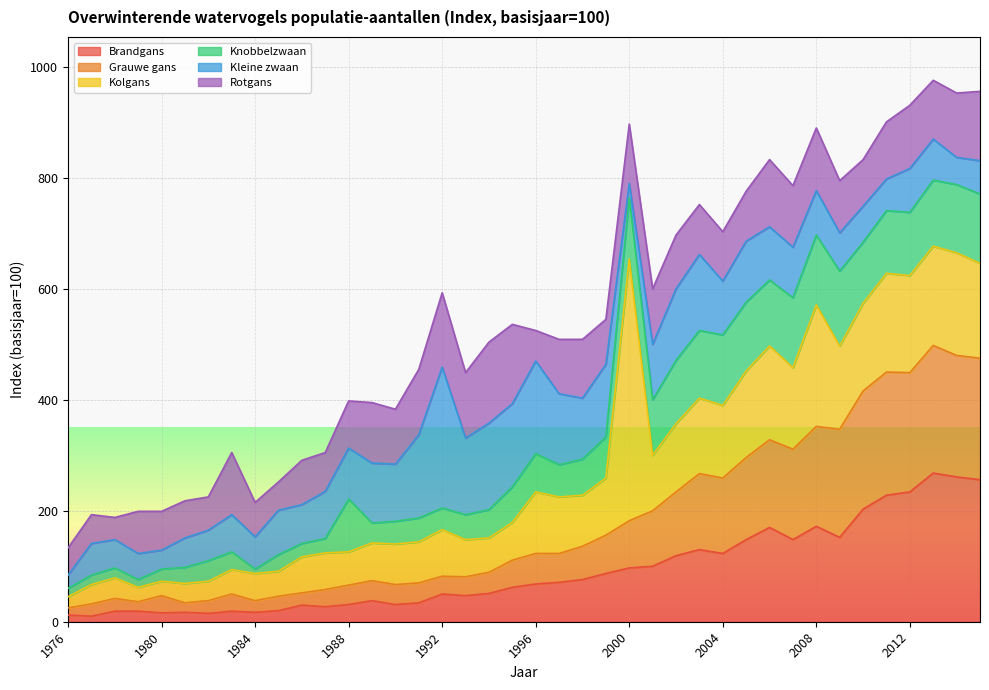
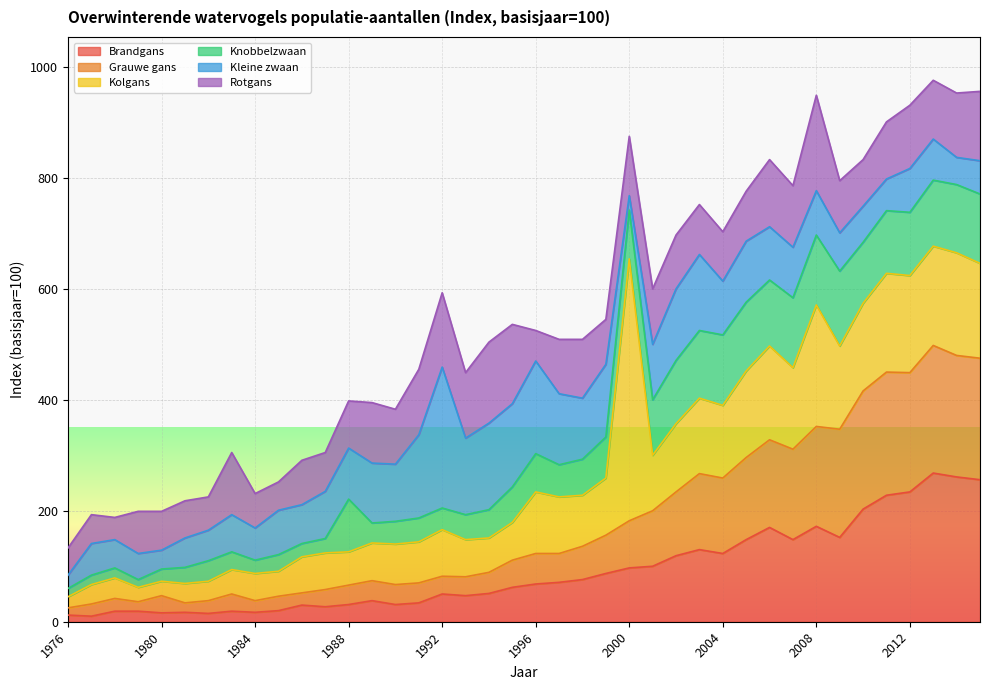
  {
    "Kolgans": {
      "1976": 20,
      "1980": 30,
      "1984": 50,
      "1988": 60,
      "1992": 80,
      "1996": 110,
      "2000": 470,
      "2004": 130,
      "2008": 220,
      "2012": 180
    },
    "Knobbelzwaan": {
      "1976": 20,
      "1980": 20,
-     "1984": 10,
+     "1984": 20,
      "1988": 100,
      "1992": 40,
      "1996": 70,
-     "2000": 110,
+     "2000": 90,
      "2004": 130,
      "2008": 130,
      "2012": 110
    },
    "Kleine zwaan": {
      "1976": 20,
      "1980": 30,
      "1984": 60,
      "1988": 90,
      "1992": 250,
      "1996": 170,
      "2000": 30,
      "2004": 100,
      "2008": 80,
      "2012": 80
    },
    "Rotgans": {
      "1976": 50,
      "1980": 70,
      "1984": 60,
      "1988": 90,
      "1992": 130,
      "1996": 60,
      "2000": 110,
      "2004": 90,
-     "2008": 110,
+     "2008": 170,
      "2012": 110
    }
  }
